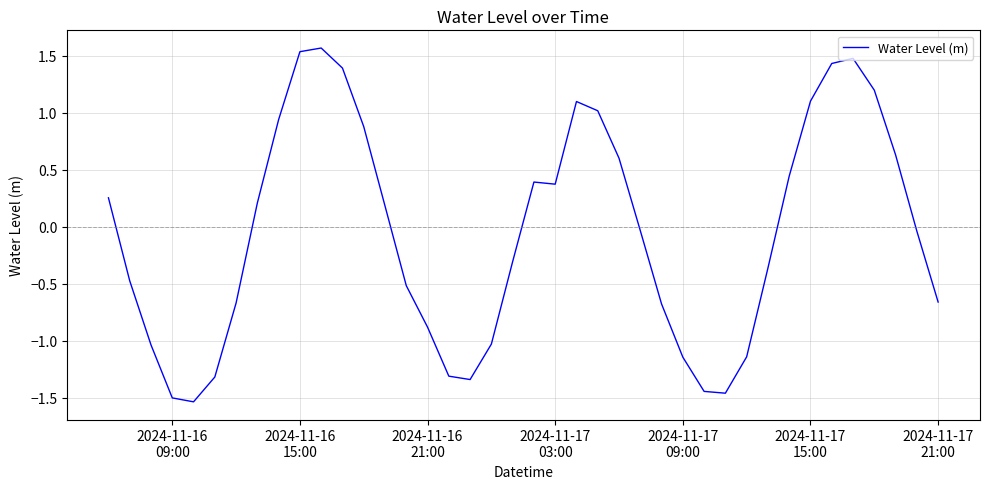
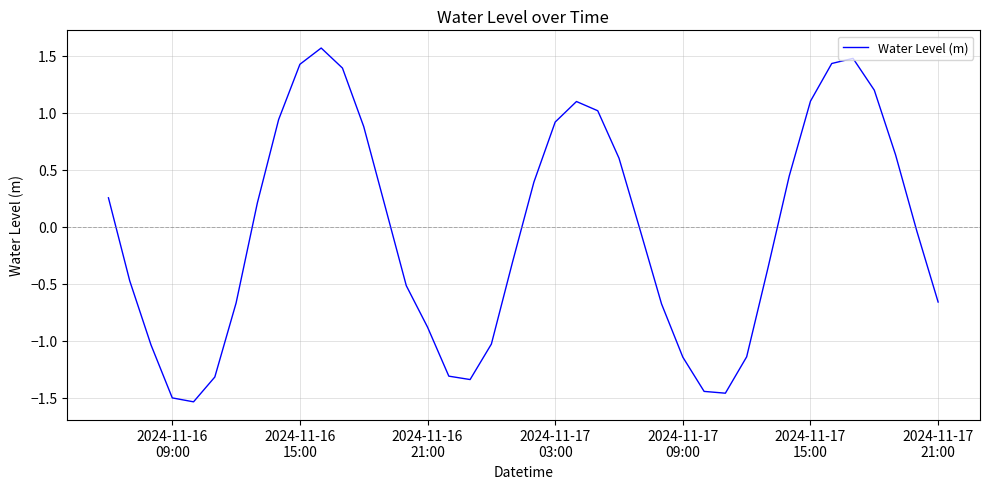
  {
    "2024-11-16 09:00": -1.50,
-   "2024-11-16 15:00": 1.53,
+   "2024-11-16 15:00": 1.42,
    "2024-11-16 21:00": -0.88,
-   "2024-11-17 03:00": 0.37,
+   "2024-11-17 03:00": 0.92,
    "2024-11-17 09:00": -1.14,
    "2024-11-17 15:00": 1.10,
    "2024-11-17 21:00": -0.66
  }
